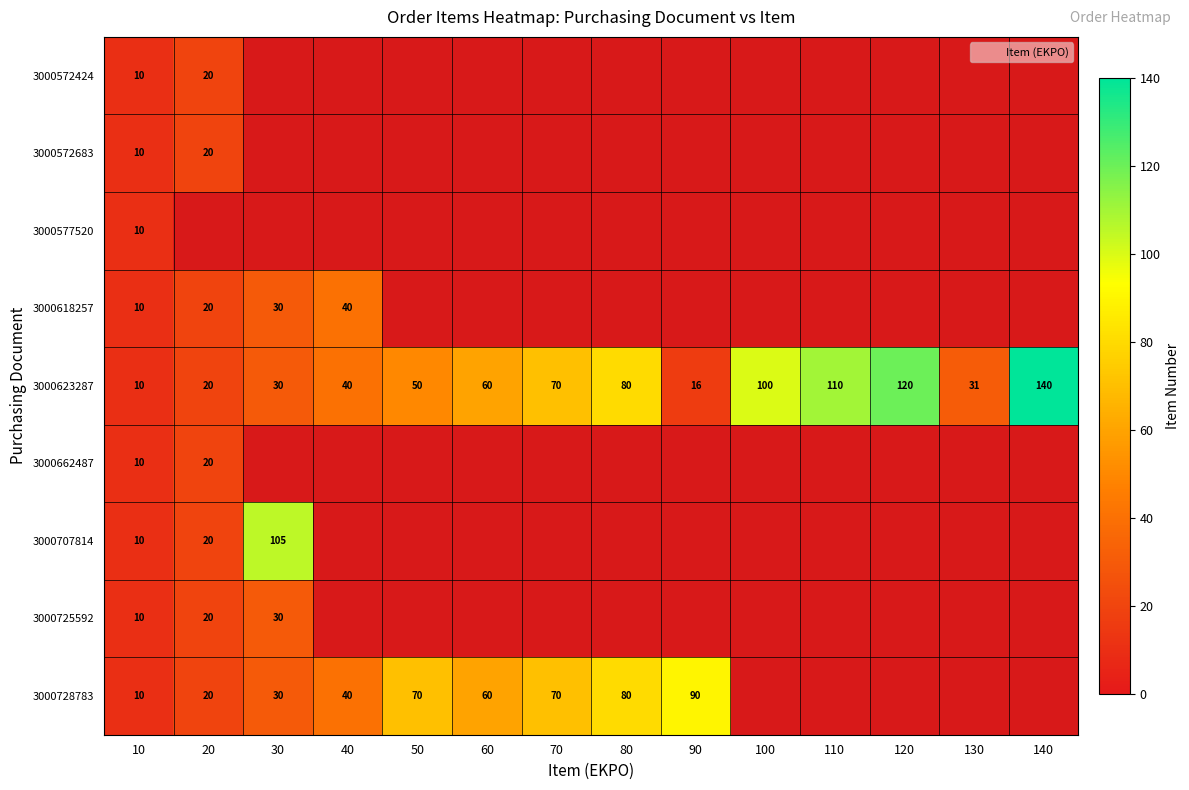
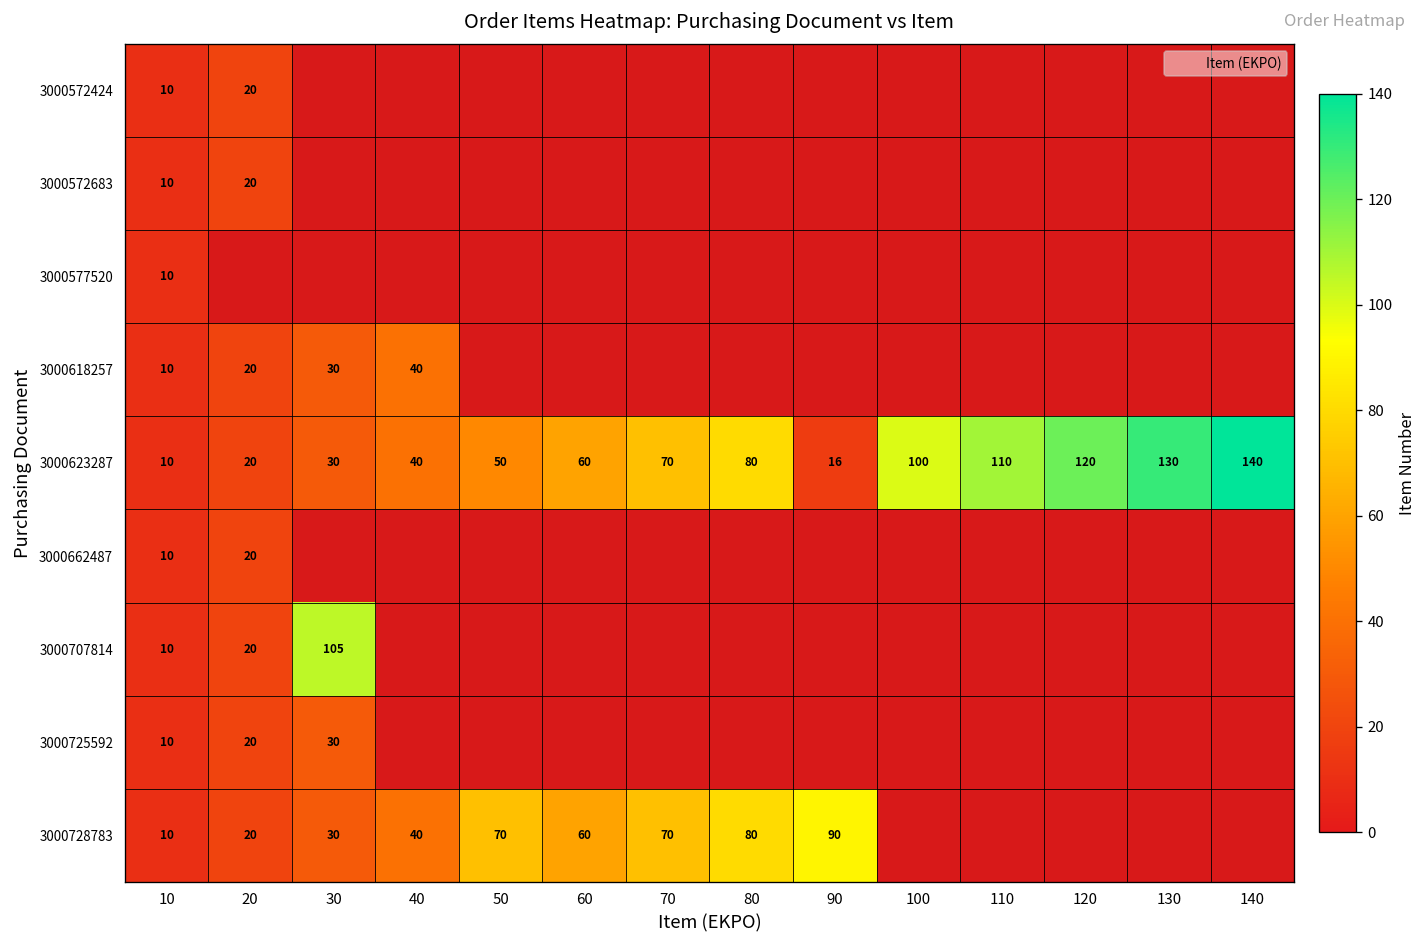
  {
    "3000572424": {
      "10": 10,
      "20": 20
    },
    "3000572683": {
      "10": 10,
      "20": 20
    },
    "3000577520": {
      "10": 10
    },
    "3000618257": {
      "10": 10,
      "20": 20,
      "30": 30,
      "40": 40
    },
    "3000623287": {
      "10": 10,
      "20": 20,
      "30": 30,
      "40": 40,
      "50": 50,
      "60": 60,
      "70": 70,
      "80": 80,
      "90": 16,
      "100": 100,
      "110": 110,
      "120": 120,
-     "130": 31,
+     "130": 130,
      "140": 140
    },
    "3000662487": {
      "10": 10,
      "20": 20
    },
    "3000707814": {
      "10": 10,
      "20": 20,
      "30": 105
    },
    "3000725592": {
      "10": 10,
      "20": 20,
      "30": 30
    },
    "3000728783": {
      "10": 10,
      "20": 20,
      "30": 30,
      "40": 40,
      "50": 70,
      "60": 60,
      "70": 70,
      "80": 80,
      "90": 90
    }
  }
